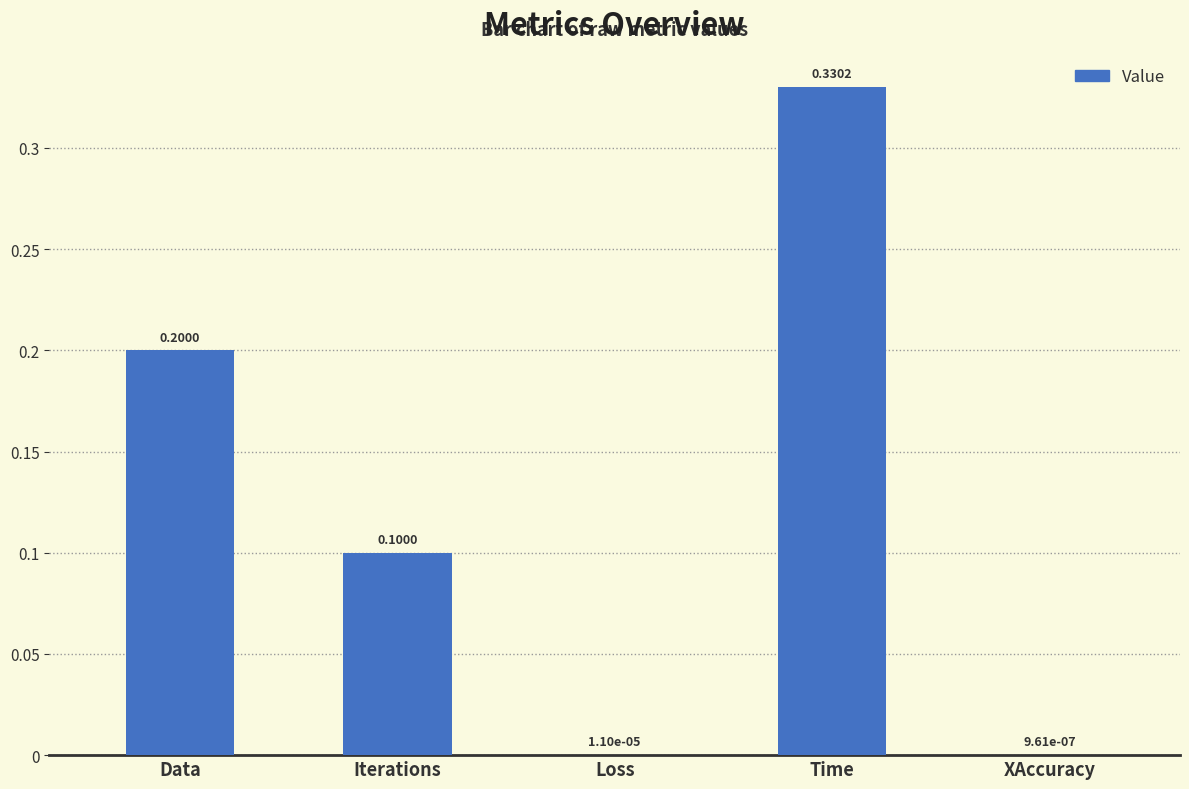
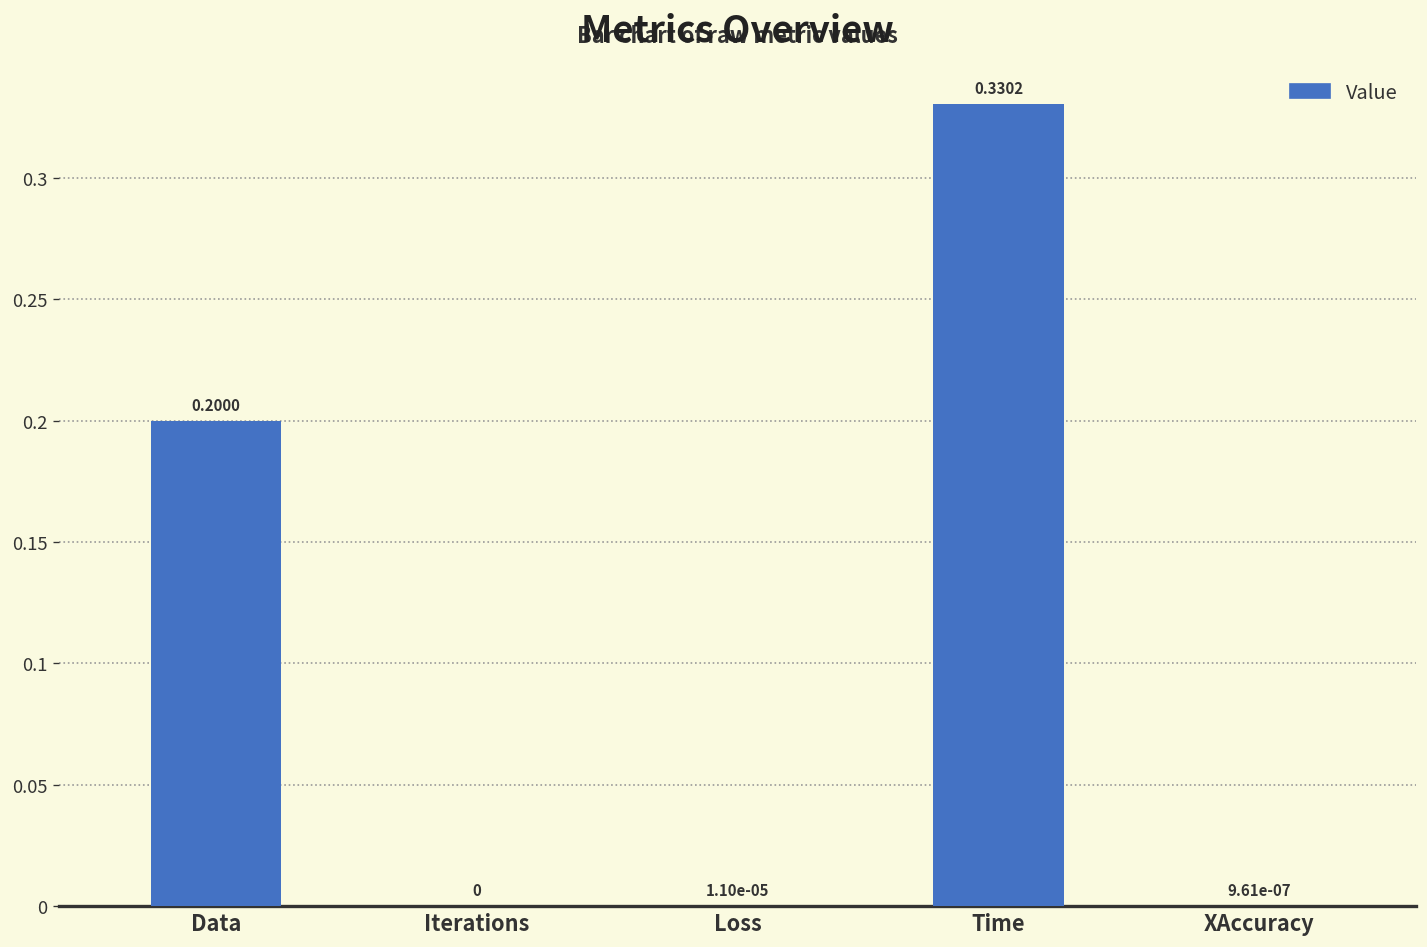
  {
    "Data": "0.2000",
-   "Iterations": "0.1000",
+   "Iterations": "0",
    "Loss": "1.10e-05",
    "Time": "0.3302",
    "XAccuracy": "9.61e-07"
  }
